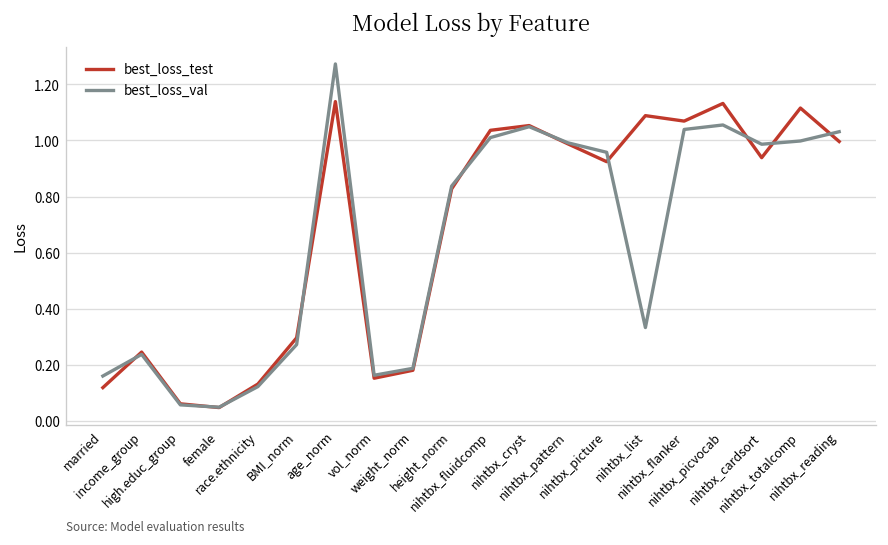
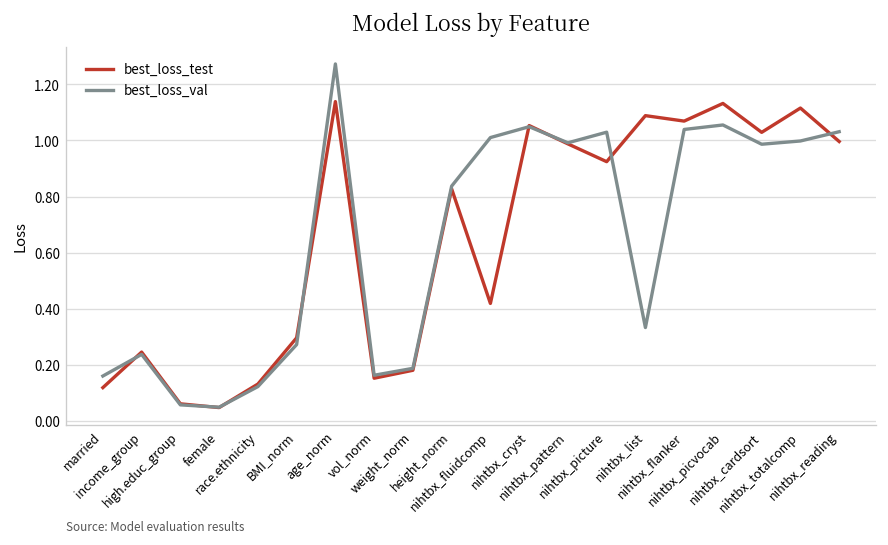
  {
    "best_loss_test": {
      "married": 0.12,
      "BMI_norm": 0.30,
      "age_norm": 1.14,
-     "nihtbx_fluidcomp": 1.04,
+     "nihtbx_fluidcomp": 0.42,
      "nihtbx_picture": 0.92,
      "nihtbx_list": 1.09,
      "nihtbx_flanker": 1.07,
      "nihtbx_picvocab": 1.13,
-     "nihtbx_cardsort": 0.94,
+     "nihtbx_cardsort": 1.03,
      "nihtbx_totalcomp": 1.12,
      "nihtbx_reading": 1.00
    },
    "best_loss_val": {
      "married": 0.16,
      "BMI_norm": 0.27,
      "age_norm": 1.27,
      "nihtbx_fluidcomp": 1.01,
-     "nihtbx_picture": 0.96,
+     "nihtbx_picture": 1.03,
      "nihtbx_list": 0.33,
      "nihtbx_flanker": 1.04,
      "nihtbx_picvocab": 1.06,
      "nihtbx_cardsort": 0.99,
      "nihtbx_totalcomp": 1.00,
      "nihtbx_reading": 1.03
    }
  }
